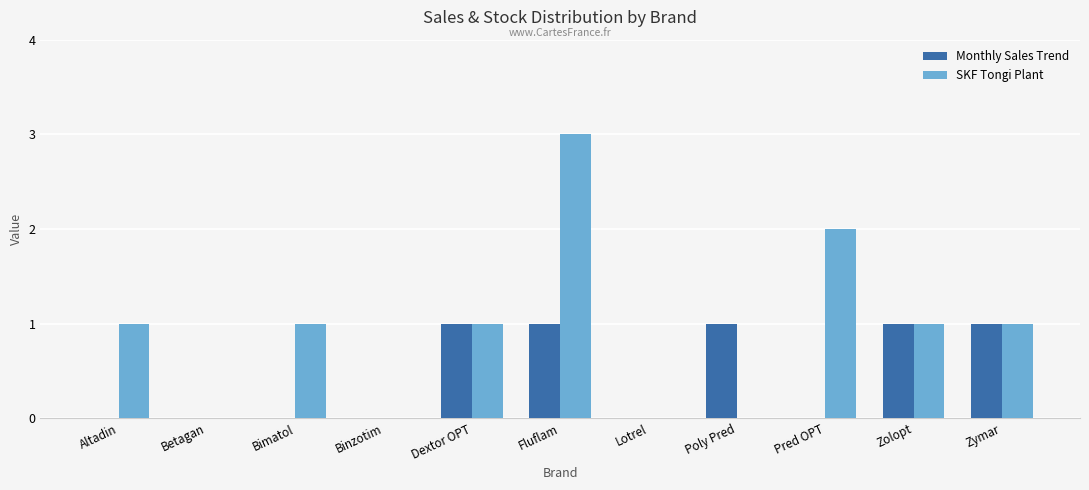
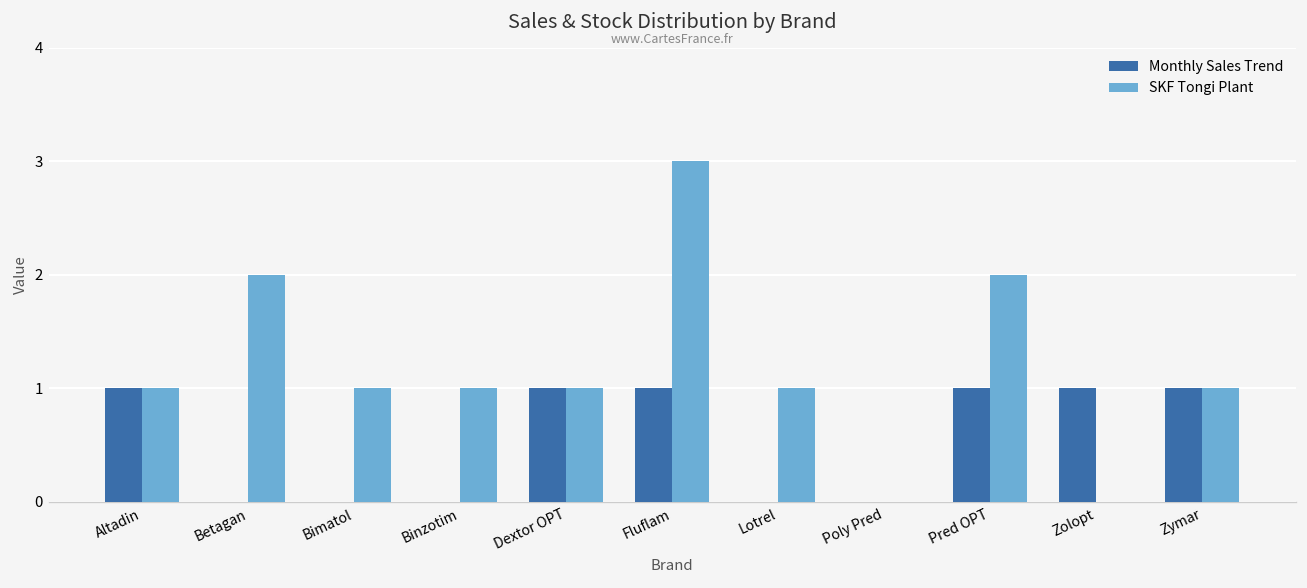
  {
    "Monthly Sales Trend": {
-     "Altadin": 0,
+     "Altadin": 1,
      "Betagan": 0,
      "Bimatol": 0,
      "Binzotim": 0,
      "Dextor OPT": 1,
      "Fluflam": 1,
      "Lotrel": 0,
-     "Poly Pred": 1,
-     "Pred OPT": 0,
+     "Poly Pred": 0,
+     "Pred OPT": 1,
      "Zolopt": 1,
      "Zymar": 1
    },
    "SKF Tongi Plant": {
      "Altadin": 1,
-     "Betagan": 0,
+     "Betagan": 2,
      "Bimatol": 1,
-     "Binzotim": 0,
+     "Binzotim": 1,
      "Dextor OPT": 1,
      "Fluflam": 3,
-     "Lotrel": 0,
+     "Lotrel": 1,
      "Poly Pred": 0,
      "Pred OPT": 2,
-     "Zolopt": 1,
+     "Zolopt": 0,
      "Zymar": 1
    }
  }
